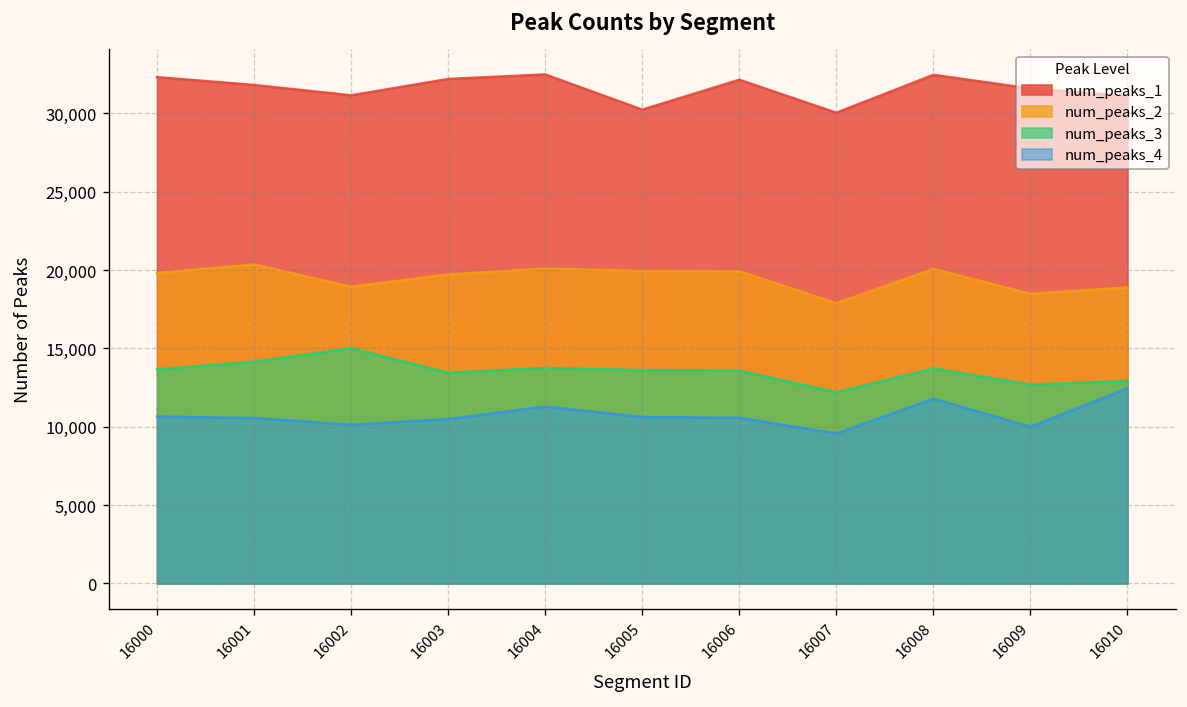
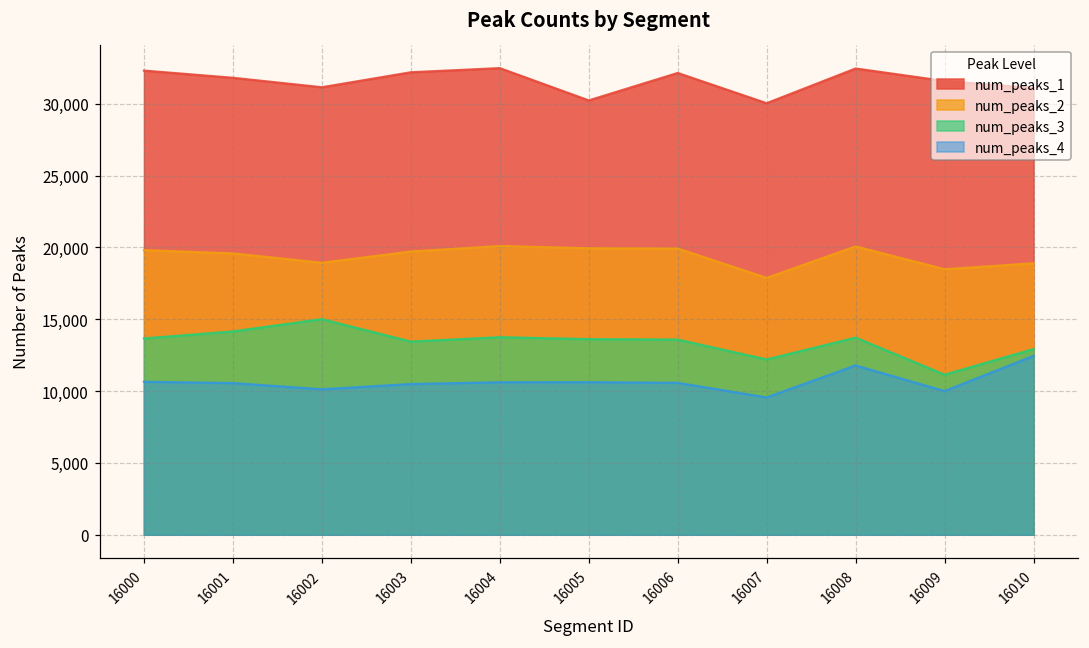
  {
    "num_peaks_1": {
      "16000": "32,300",
      "16001": "31,800",
      "16002": "31,200",
      "16003": "32,200",
      "16004": "32,500",
      "16005": "30,200",
      "16006": "32,100",
      "16007": "30,000",
      "16008": "32,500"
    },
    "num_peaks_2": {
      "16000": "19,800",
-     "16001": "20,400",
+     "16001": "19,600",
      "16002": "18,900",
      "16003": "19,700",
      "16004": "20,100",
      "16005": "19,900",
      "16006": "19,900",
      "16007": "17,900",
      "16008": "20,100",
      "16009": "18,500",
      "16010": "18,900"
    },
    "num_peaks_3": {
      "16000": "13,700",
      "16001": "14,200",
      "16002": "15,000",
      "16003": "13,400",
      "16004": "13,700",
      "16005": "13,600",
      "16006": "13,600",
      "16007": "12,200",
      "16008": "13,700",
-     "16009": "12,700",
+     "16009": "11,100",
      "16010": "12,900"
    },
    "num_peaks_4": {
      "16000": "10,600",
      "16001": "10,600",
      "16002": "10,100",
      "16003": "10,500",
-     "16004": "11,300",
+     "16004": "10,600",
      "16005": "10,600",
      "16006": "10,600",
      "16007": "9,600",
      "16008": "11,800",
      "16009": "10,000",
      "16010": "12,500"
    }
  }
